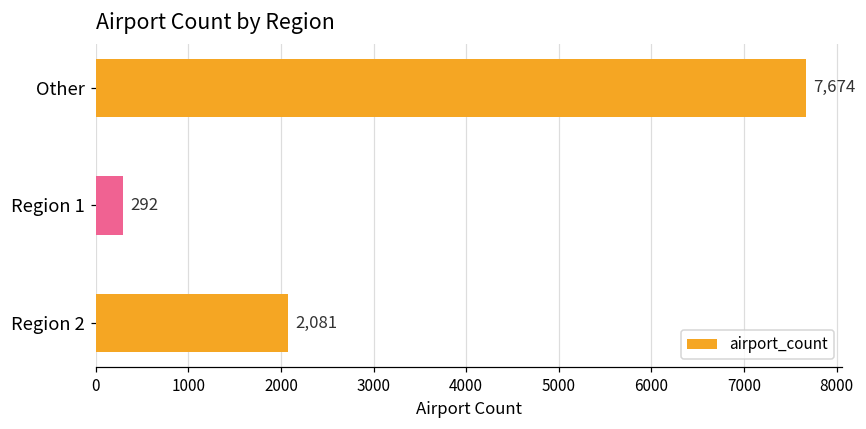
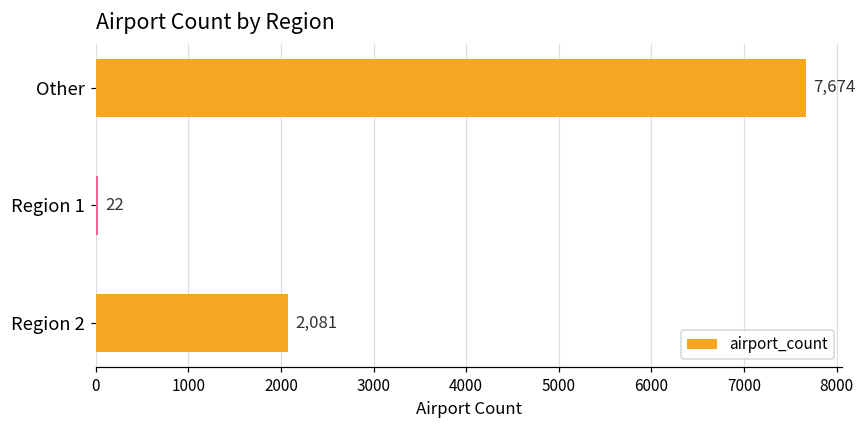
  {
    "Other": "7,674",
-   "Region 1": "292",
+   "Region 1": "22",
    "Region 2": "2,081"
  }
